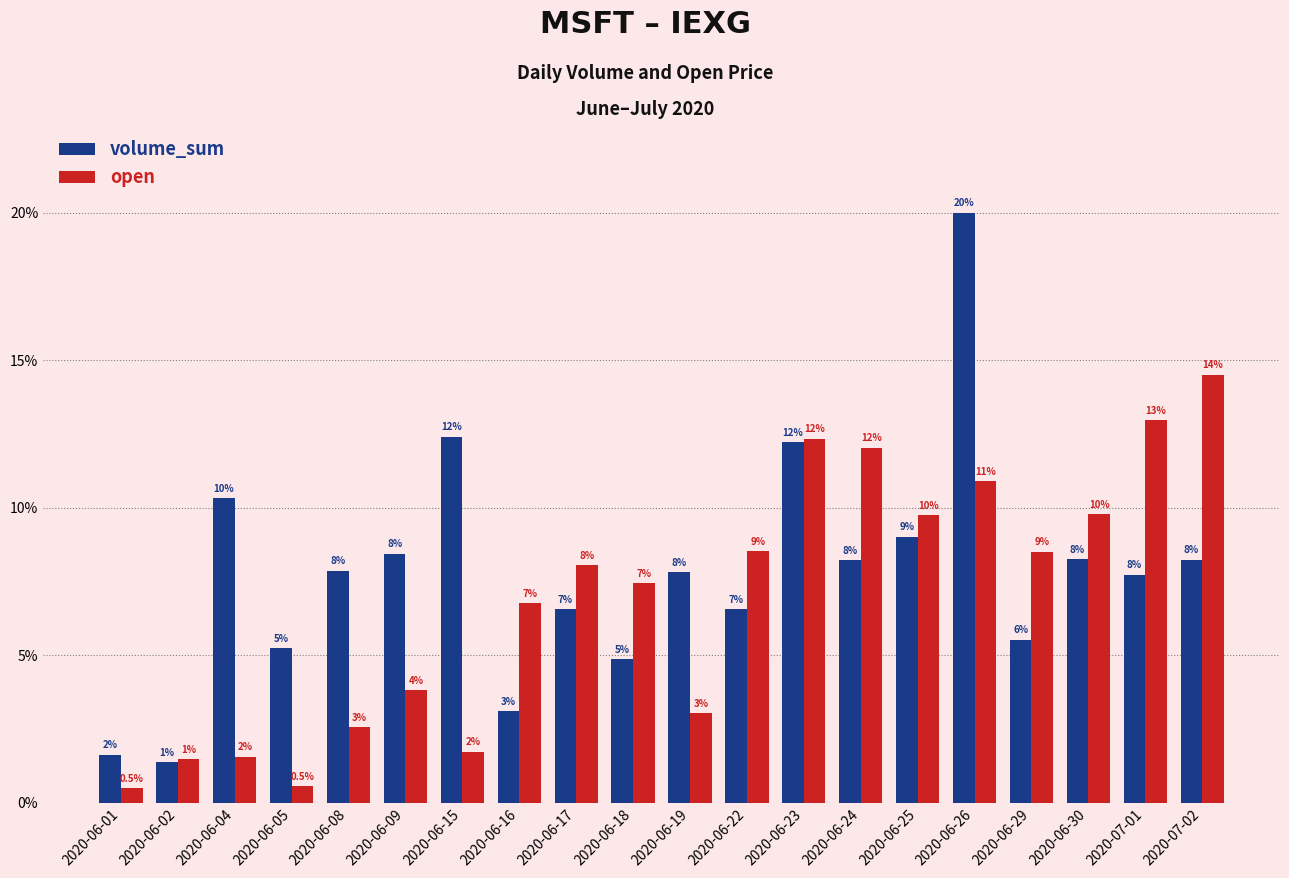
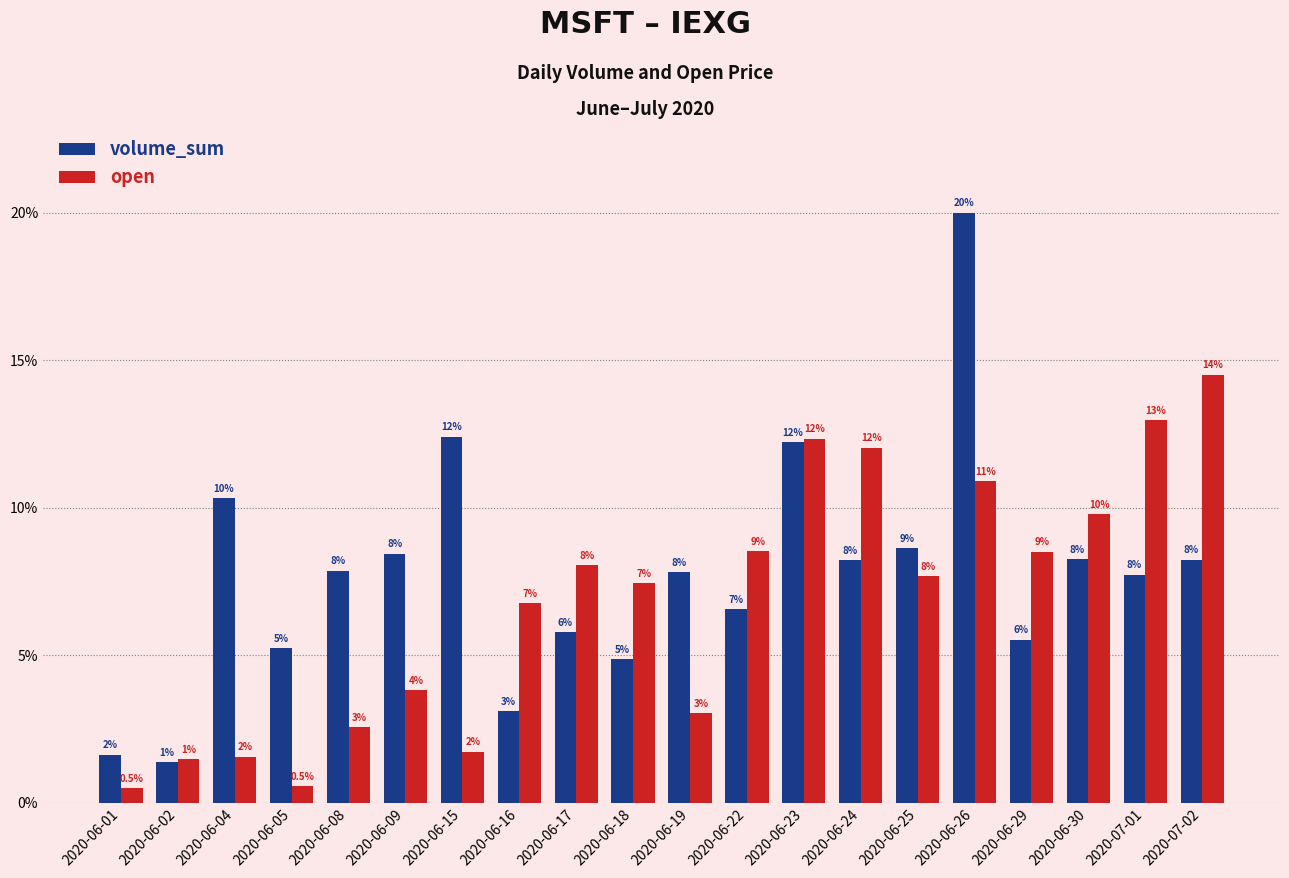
  {
    "volume_sum": {
      "2020-06-01": "2%",
      "2020-06-02": "1%",
      "2020-06-04": "10%",
      "2020-06-05": "5%",
      "2020-06-08": "8%",
      "2020-06-09": "8%",
      "2020-06-15": "12%",
      "2020-06-16": "3%",
-     "2020-06-17": "7%",
+     "2020-06-17": "6%",
      "2020-06-18": "5%",
      "2020-06-19": "8%",
      "2020-06-22": "7%",
      "2020-06-23": "12%",
      "2020-06-24": "8%",
-     "2020-06-25": "9.0%",
+     "2020-06-25": "8.6%",
      "2020-06-26": "20%",
      "2020-06-29": "6%",
      "2020-06-30": "8%",
      "2020-07-01": "8%",
      "2020-07-02": "8%"
    },
    "open": {
      "2020-06-01": "0.5%",
      "2020-06-02": "1%",
      "2020-06-04": "2%",
      "2020-06-05": "0.5%",
      "2020-06-08": "3%",
      "2020-06-09": "4%",
      "2020-06-15": "2%",
      "2020-06-16": "7%",
      "2020-06-17": "8%",
      "2020-06-18": "7%",
      "2020-06-19": "3%",
      "2020-06-22": "9%",
      "2020-06-23": "12%",
      "2020-06-24": "12%",
-     "2020-06-25": "10%",
+     "2020-06-25": "8%",
      "2020-06-26": "11%",
      "2020-06-29": "9%",
      "2020-06-30": "10%",
      "2020-07-01": "13%",
      "2020-07-02": "14%"
    }
  }
